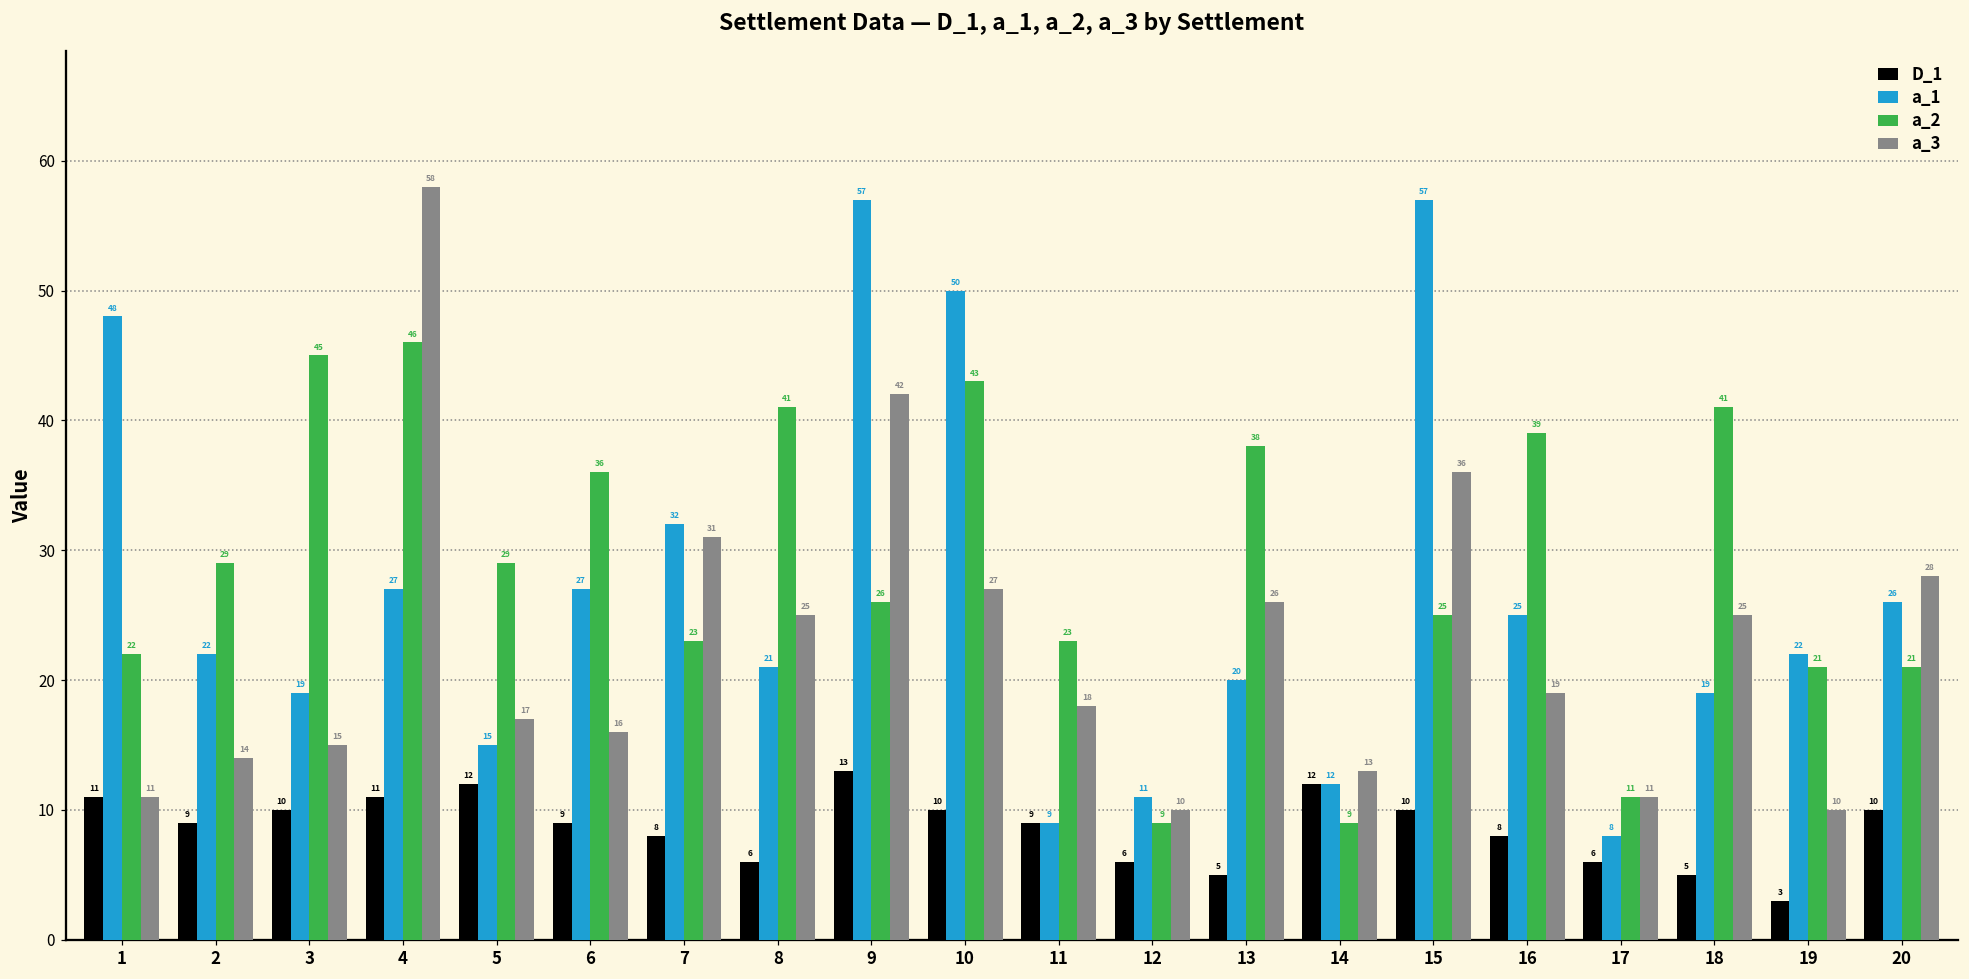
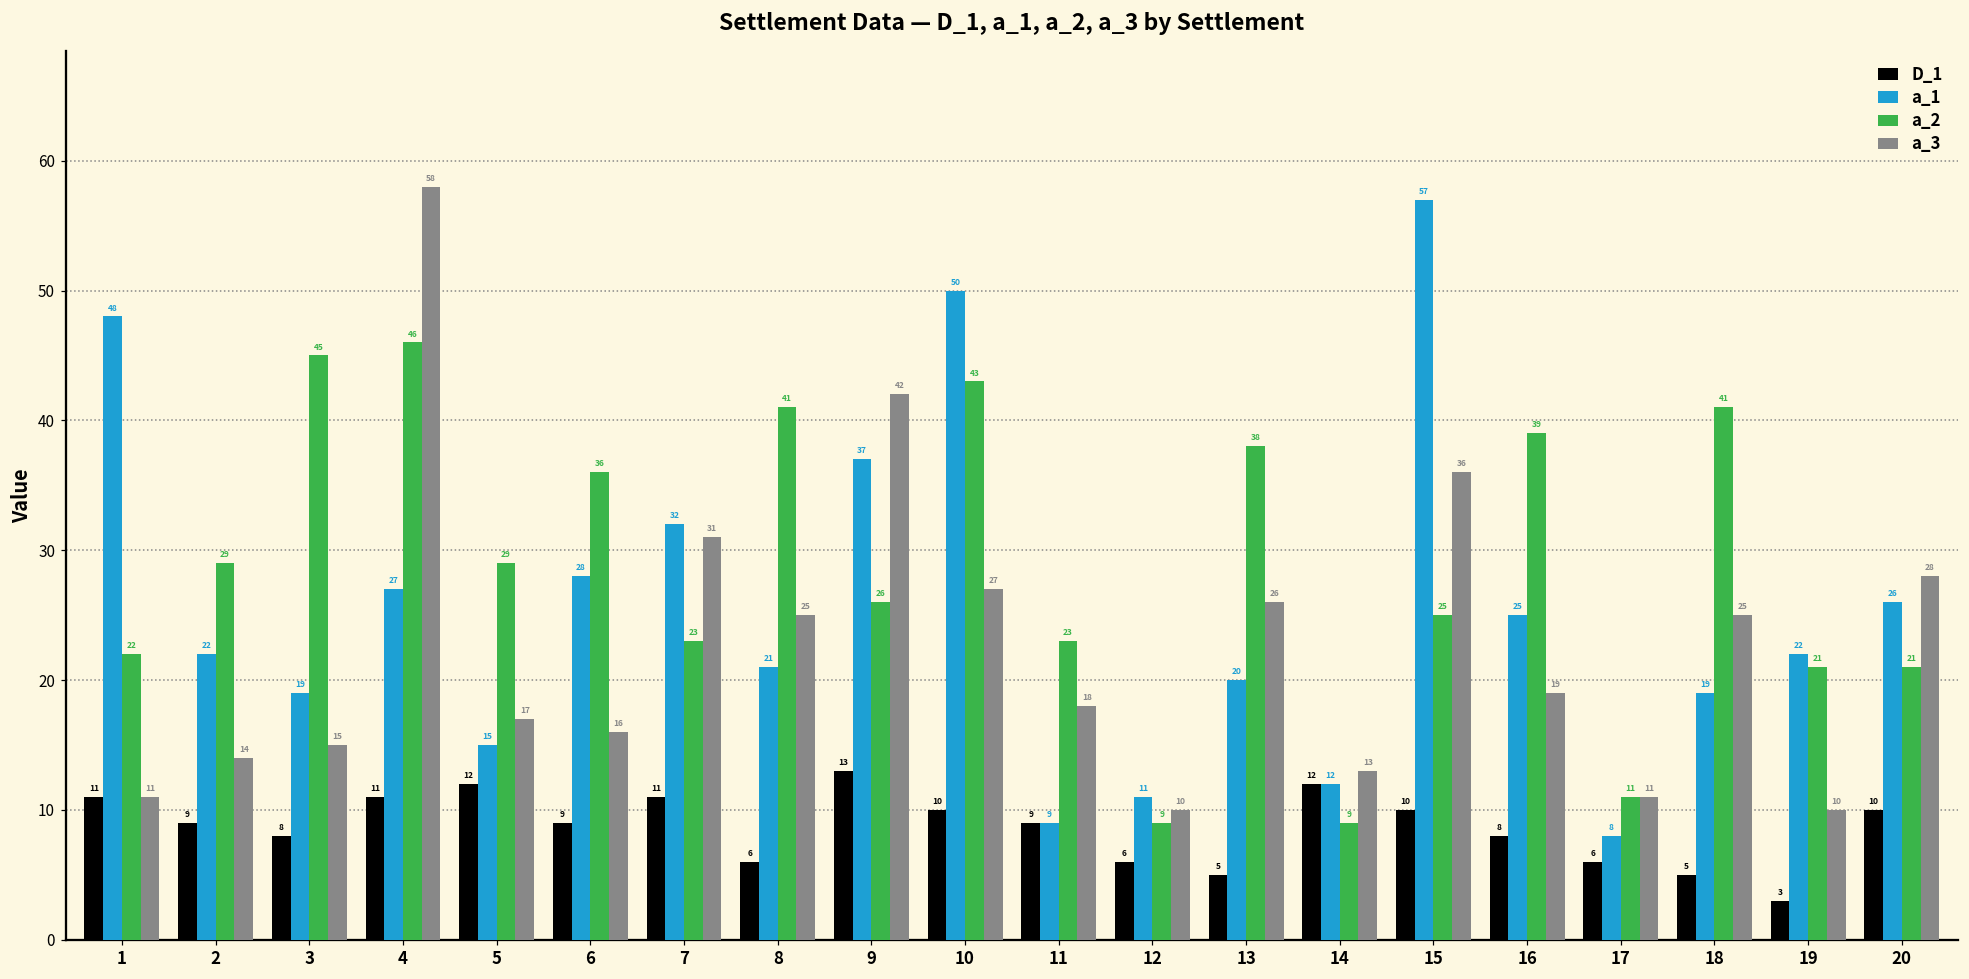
  {
    "D_1": {
      "1": 11,
      "2": 9,
-     "3": 10,
+     "3": 8,
      "4": 11,
      "5": 12,
      "6": 9,
-     "7": 8,
+     "7": 11,
      "8": 6,
      "9": 13,
      "10": 10,
      "11": 9,
      "12": 6,
      "13": 5,
      "14": 12,
      "15": 10,
      "16": 8,
      "17": 6,
      "18": 5,
      "19": 3,
      "20": 10
    },
    "a_1": {
      "1": 48,
      "2": 22,
      "3": 19,
      "4": 27,
      "5": 15,
-     "6": 27,
+     "6": 28,
      "7": 32,
      "8": 21,
-     "9": 57,
+     "9": 37,
      "10": 50,
      "11": 9,
      "12": 11,
      "13": 20,
      "14": 12,
      "15": 57,
      "16": 25,
      "17": 8,
      "18": 19,
      "19": 22,
      "20": 26
    },
    "a_2": {
      "1": 22,
      "2": 29,
      "3": 45,
      "4": 46,
      "5": 29,
      "6": 36,
      "7": 23,
      "8": 41,
      "9": 26,
      "10": 43,
      "11": 23,
      "12": 9,
      "13": 38,
      "14": 9,
      "15": 25,
      "16": 39,
      "17": 11,
      "18": 41,
      "19": 21,
      "20": 21
    },
    "a_3": {
      "1": 11,
      "2": 14,
      "3": 15,
      "4": 58,
      "5": 17,
      "6": 16,
      "7": 31,
      "8": 25,
      "9": 42,
      "10": 27,
      "11": 18,
      "12": 10,
      "13": 26,
      "14": 13,
      "15": 36,
      "16": 19,
      "17": 11,
      "18": 25,
      "19": 10,
      "20": 28
    }
  }
